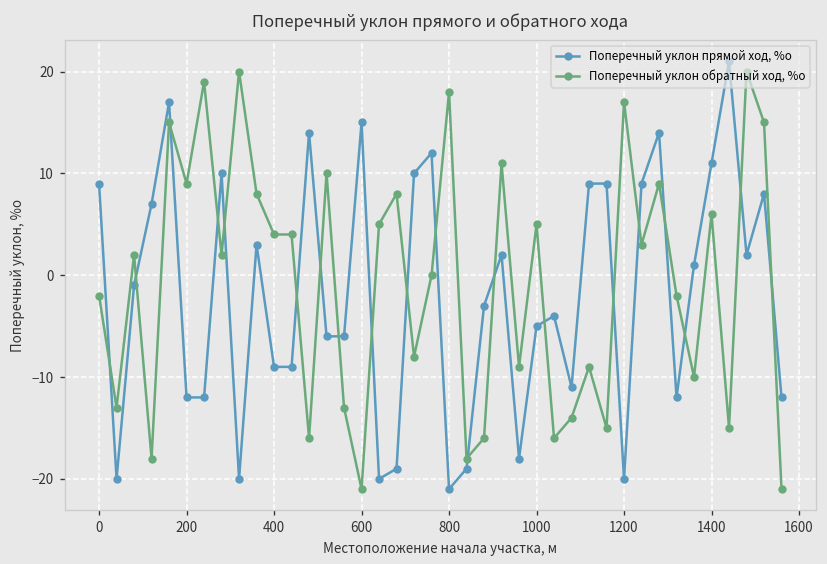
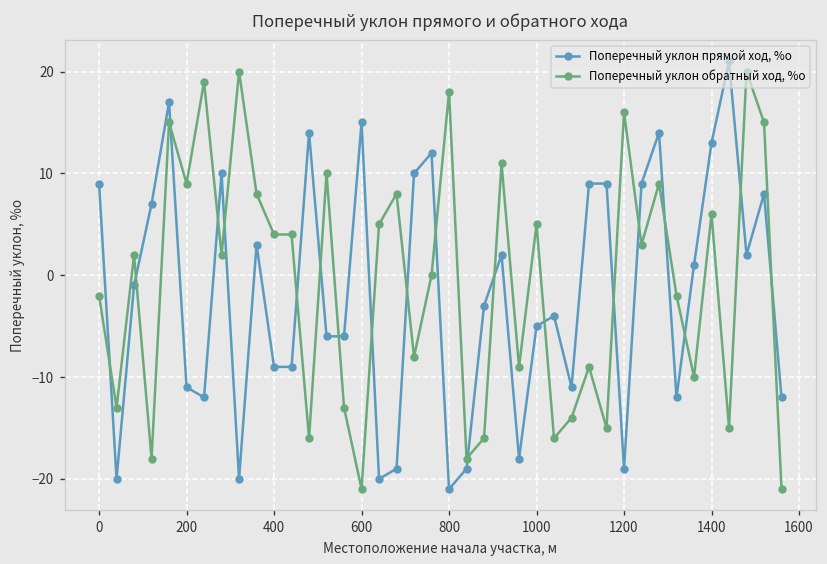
  {
    "Поперечный уклон прямой ход, %о": {
      "0": 9,
-     "200": -12,
+     "200": -11,
      "400": -9,
      "600": 15,
      "800": -21,
      "1000": -5,
-     "1200": -20,
-     "1400": 11
+     "1200": -19,
+     "1400": 13
    },
    "Поперечный уклон обратный ход, %о": {
      "0": -2,
      "200": 9,
      "400": 4,
      "600": -21,
      "800": 18,
      "1000": 5,
-     "1200": 17,
+     "1200": 16,
      "1400": 6
    }
  }
